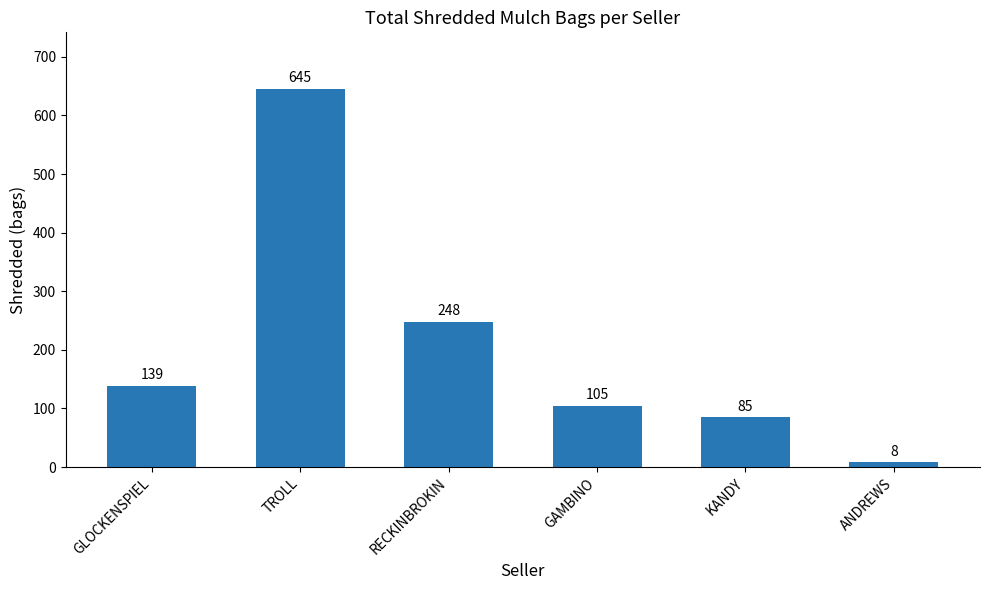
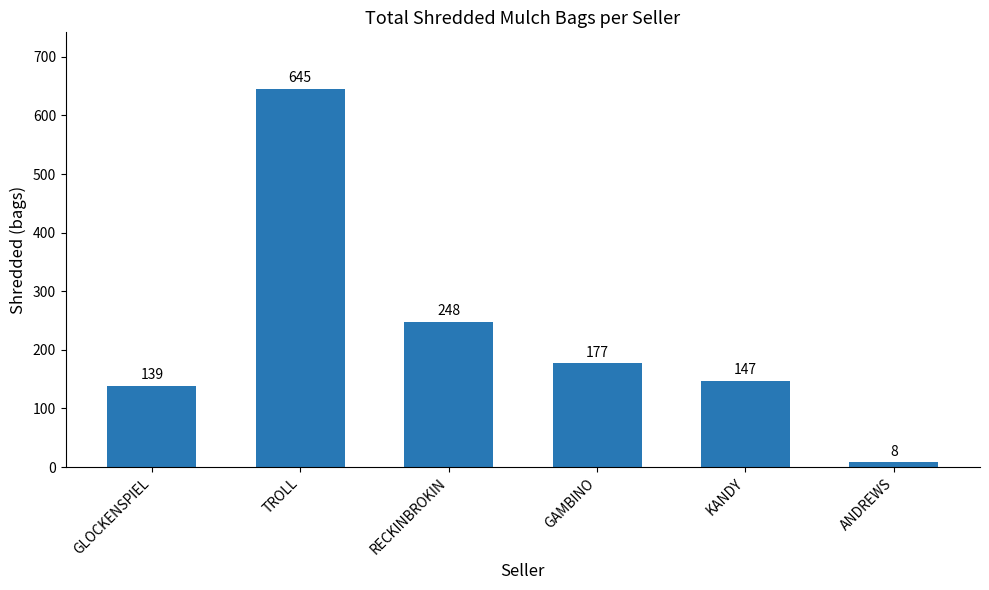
  {
    "GLOCKENSPIEL": 139,
    "TROLL": 645,
    "RECKINBROKIN": 248,
-   "GAMBINO": 105,
-   "KANDY": 85,
+   "GAMBINO": 177,
+   "KANDY": 147,
    "ANDREWS": 8
  }
